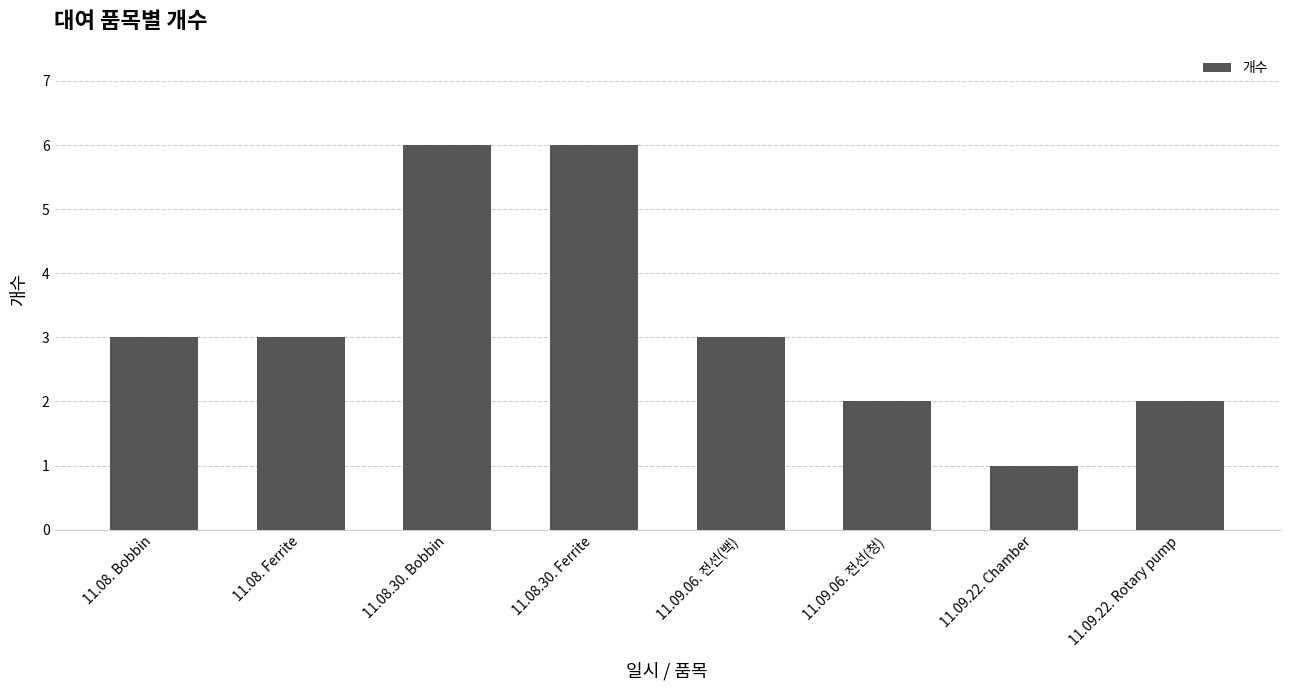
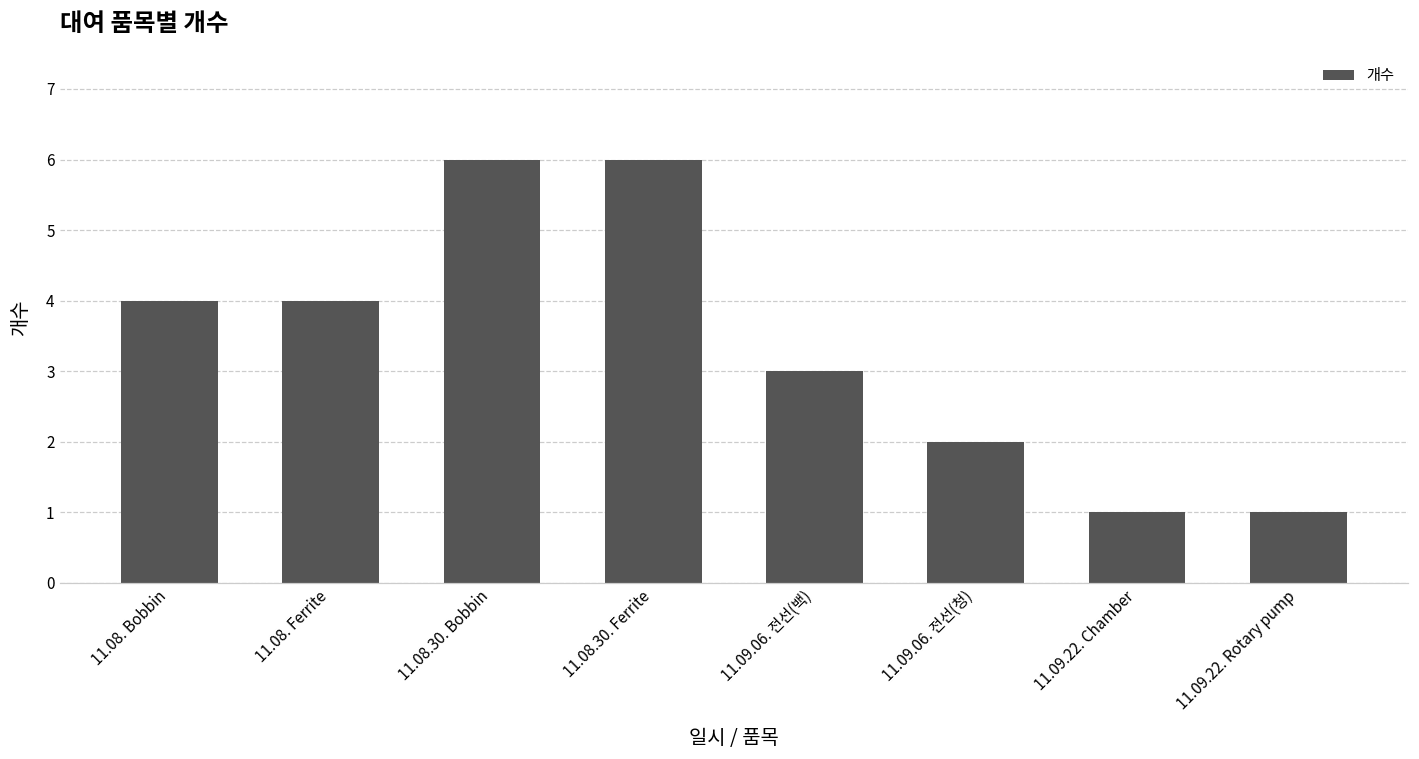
  {
-   "11.08. Bobbin": 3,
-   "11.08. Ferrite": 3,
+   "11.08. Bobbin": 4,
+   "11.08. Ferrite": 4,
    "11.08.30. Bobbin": 6,
    "11.08.30. Ferrite": 6,
    "11.09.06. 전선(백)": 3,
    "11.09.06. 전선(청)": 2,
    "11.09.22. Chamber": 1,
-   "11.09.22. Rotary pump": 2
+   "11.09.22. Rotary pump": 1
  }
